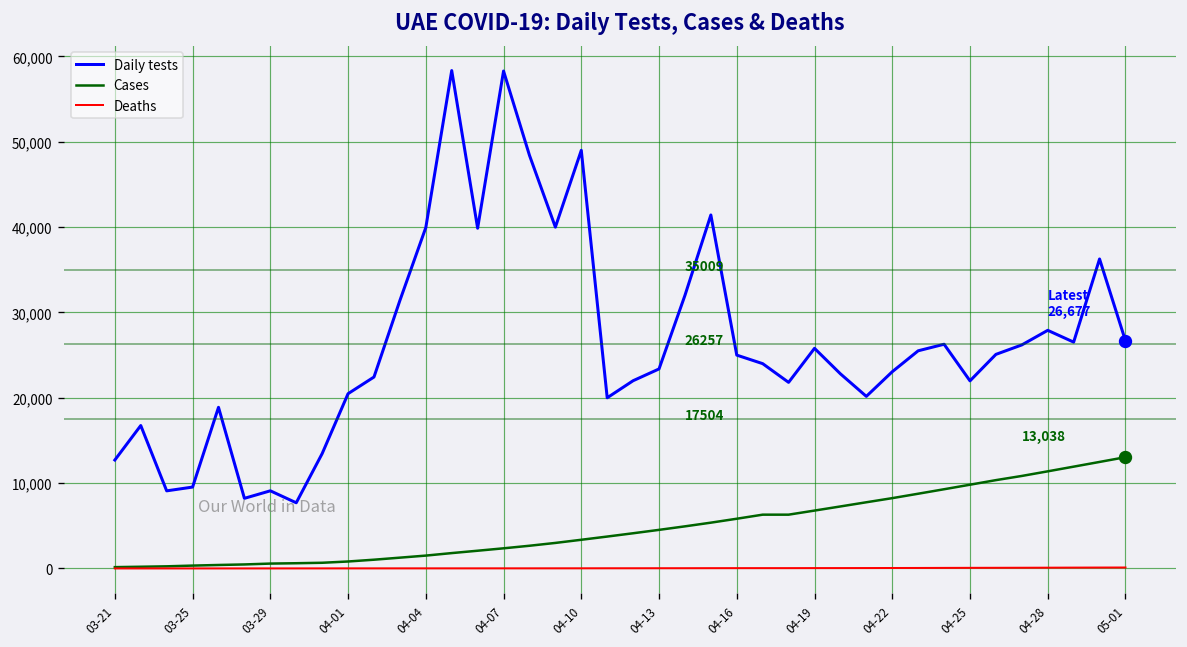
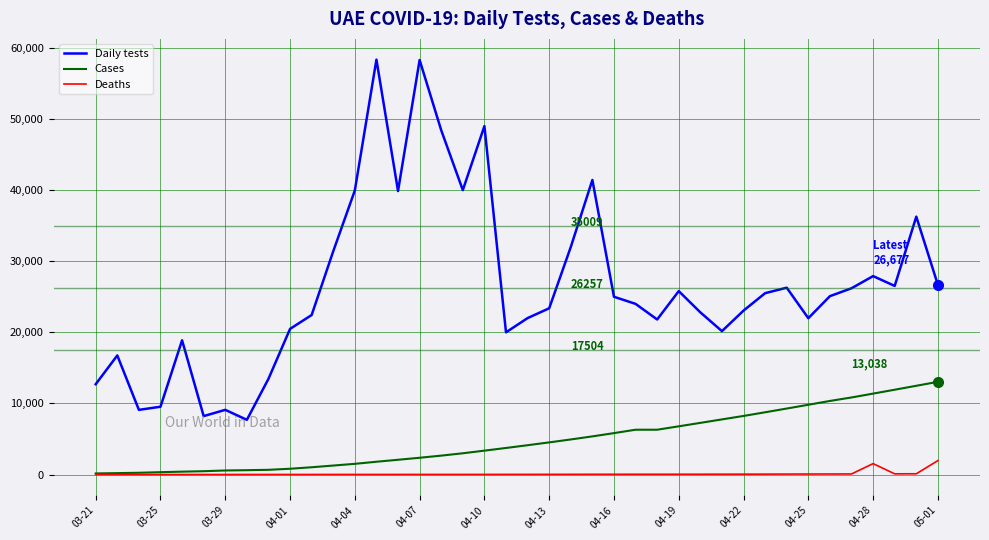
  {
    "Deaths": {
      "03-29": "0",
      "04-01": "0",
      "04-04": "0",
      "04-07": "0",
      "04-10": "0",
      "04-13": "0",
      "04-16": "0",
      "04-19": "0",
      "04-22": "0",
      "04-25": "0",
-     "04-28": "0",
-     "05-01": "0"
+     "04-28": "2,000",
+     "05-01": "2,000"
    }
  }
